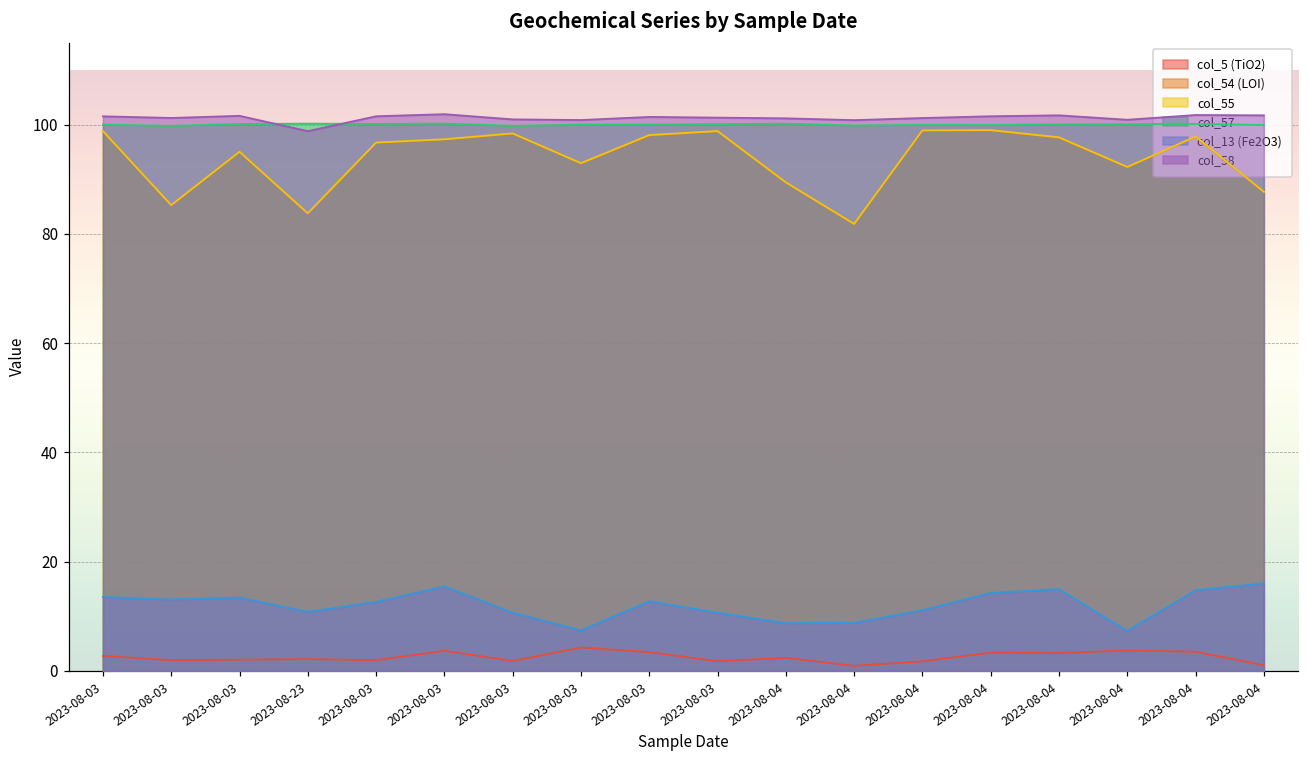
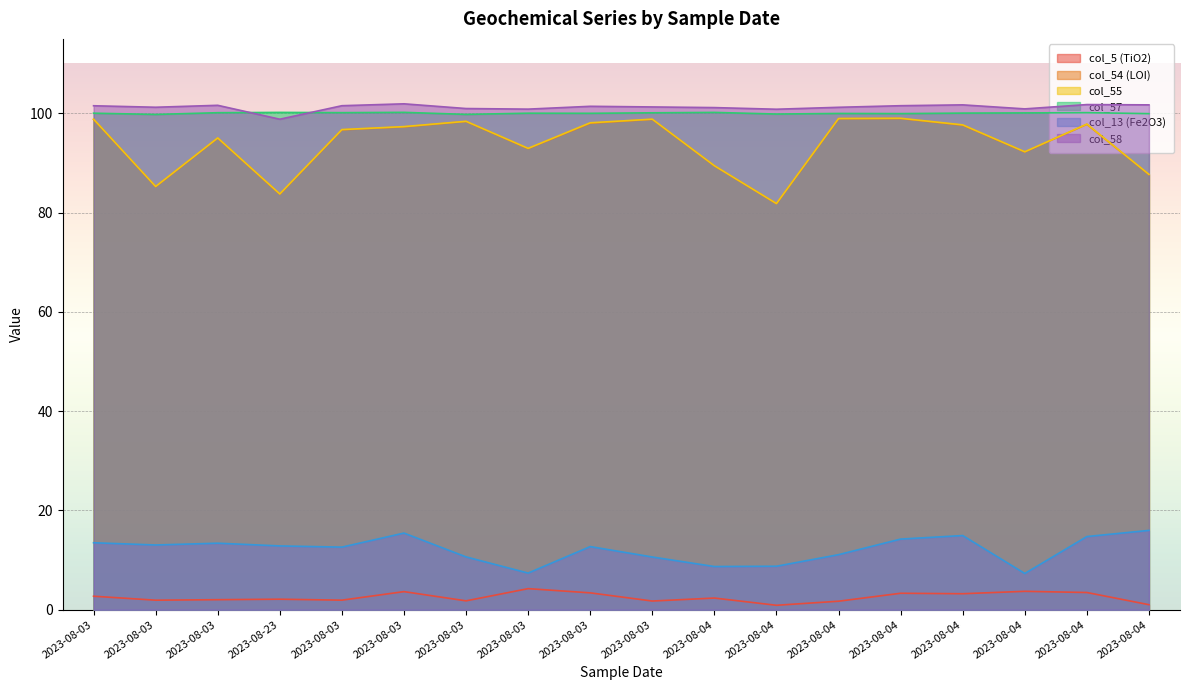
  {
    "col_57": {
      "2023-08-23": 100
    },
    "col_13 (Fe2O3)": {
-     "2023-08-23": 11
+     "2023-08-23": 13
    },
    "col_58": {
      "2023-08-23": 99
    }
  }
